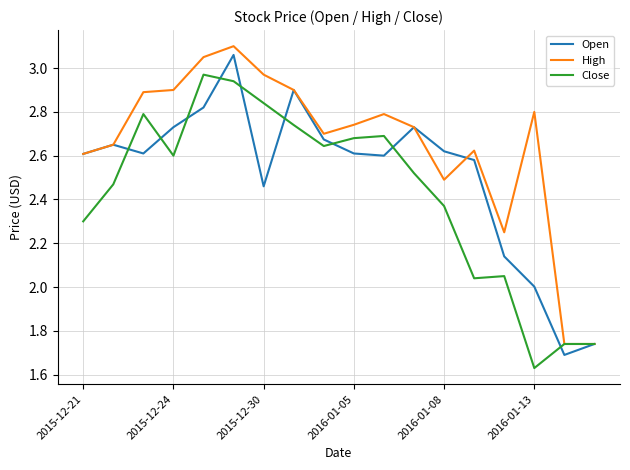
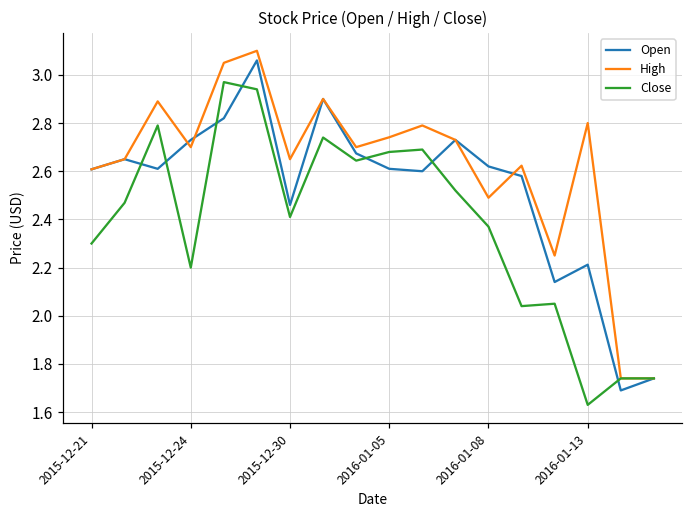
  {
    "Open": {
      "2015-12-24": 2.73,
      "2015-12-30": 2.46,
      "2016-01-05": 2.61,
      "2016-01-08": 2.62,
-     "2016-01-13": 2.00
+     "2016-01-13": 2.21
    },
    "High": {
-     "2015-12-24": 2.9,
-     "2015-12-30": 2.97,
+     "2015-12-24": 2.7,
+     "2015-12-30": 2.65,
      "2016-01-05": 2.74,
      "2016-01-08": 2.49,
      "2016-01-13": 2.80
    },
    "Close": {
      "2015-12-21": 2.30,
-     "2015-12-24": 2.6,
-     "2015-12-30": 2.84,
+     "2015-12-24": 2.2,
+     "2015-12-30": 2.41,
      "2016-01-05": 2.68,
      "2016-01-08": 2.37,
      "2016-01-13": 1.63
    }
  }
